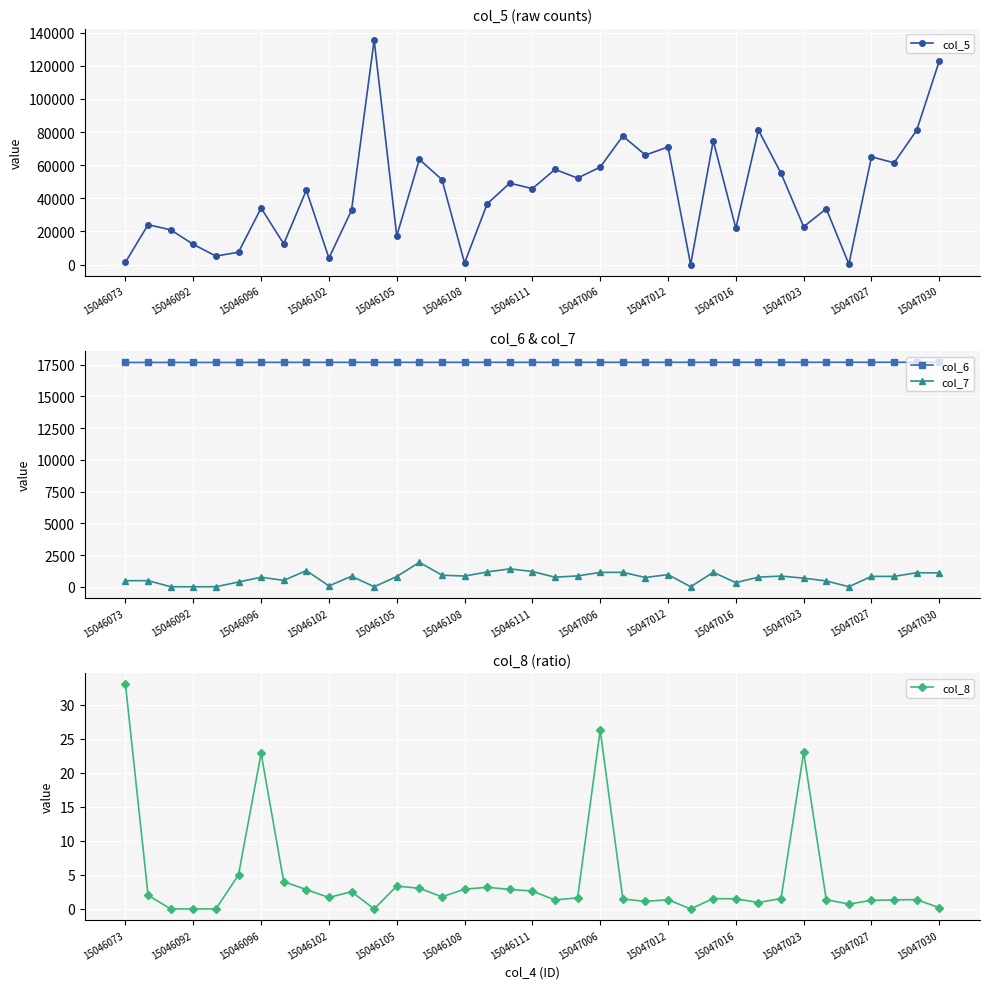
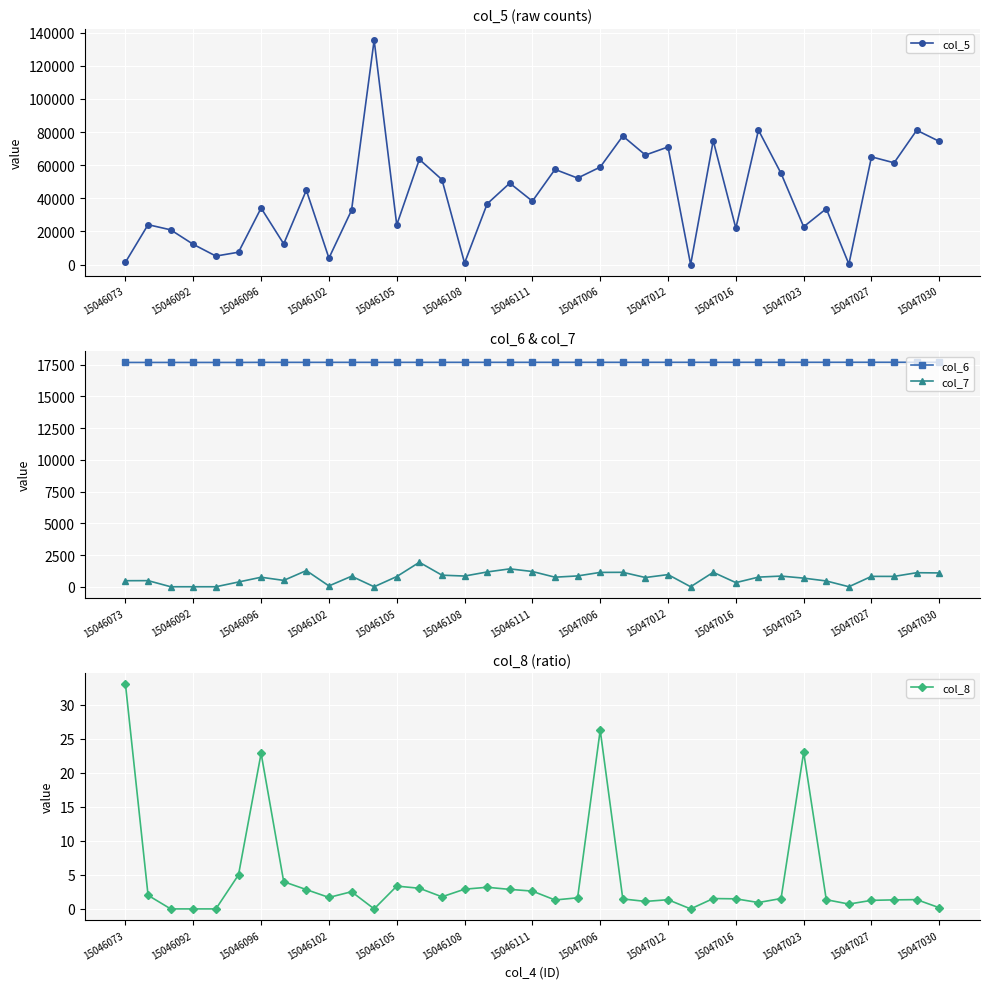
  {
    "col_5 (raw counts)": {
      "15046073": 1000,
      "15046092": 12000,
      "15046096": 34000,
      "15046102": 4000,
-     "15046105": 17000,
+     "15046105": 24000,
      "15046108": 1000,
-     "15046111": 46000,
+     "15046111": 38000,
      "15047006": 59000,
      "15047012": 71000,
      "15047016": 22000,
      "15047023": 23000,
      "15047027": 65000,
-     "15047030": 123000
+     "15047030": 74000
    },
    "col_8 (ratio)": {
      "15046073": 33,
      "15046092": 0,
      "15046096": 23,
      "15046102": 2,
      "15046105": 3,
      "15046108": 3,
      "15046111": 3,
      "15047006": 26,
      "15047012": 1,
      "15047016": 1,
      "15047023": 23,
      "15047027": 1,
      "15047030": 0
    }
  }
